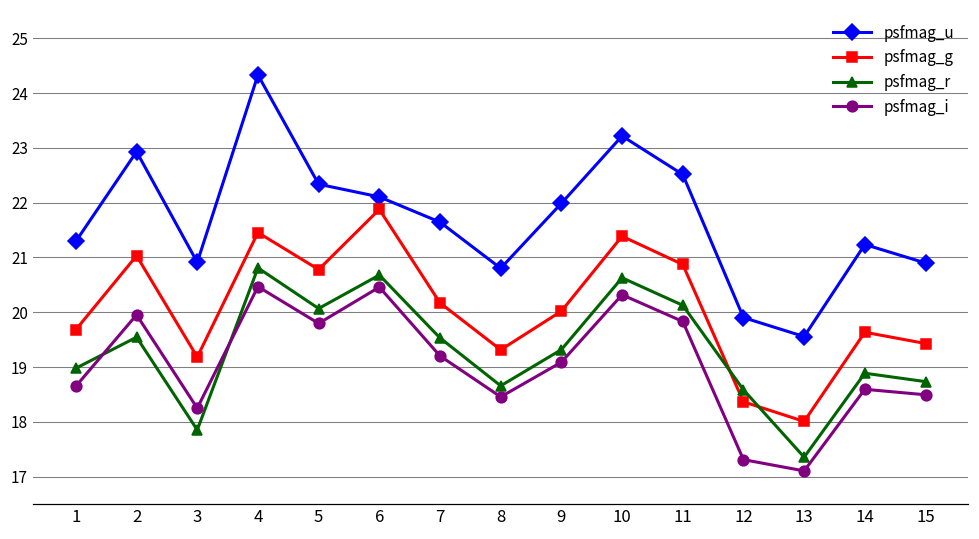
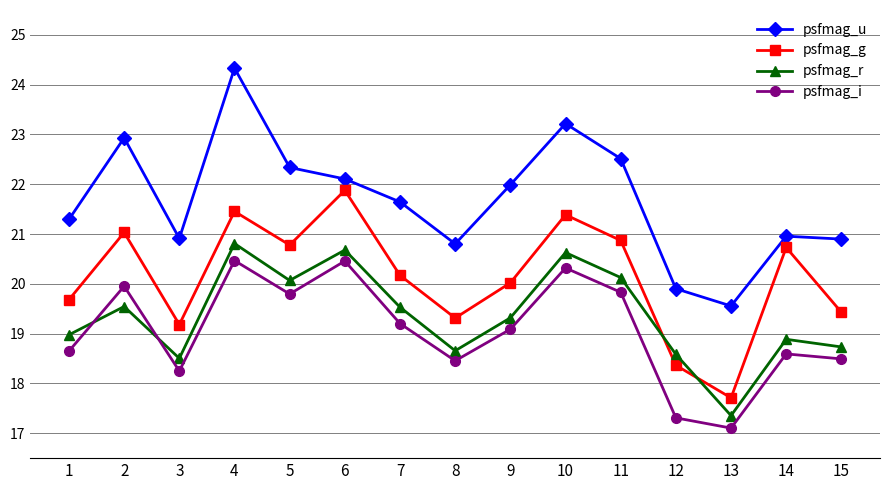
  {
    "psfmag_u": {
      "1": 21.3,
      "2": 22.9,
      "3": 20.9,
      "4": 24.3,
      "5": 22.3,
      "6": 22.1,
      "7": 21.6,
      "8": 20.8,
      "9": 22.0,
      "10": 23.2,
      "11": 22.5,
      "12": 19.9,
      "13": 19.6,
-     "14": 21.2,
+     "14": 21.0,
      "15": 20.9
    },
    "psfmag_g": {
      "1": 19.7,
      "2": 21.0,
      "3": 19.2,
      "4": 21.5,
      "5": 20.8,
      "6": 21.9,
      "7": 20.2,
      "8": 19.3,
      "9": 20.0,
      "10": 21.4,
      "11": 20.9,
      "12": 18.4,
-     "13": 18.0,
-     "14": 19.6,
+     "13": 17.7,
+     "14": 20.7,
      "15": 19.4
    },
    "psfmag_r": {
      "1": 19.0,
      "2": 19.5,
-     "3": 17.9,
+     "3": 18.5,
      "4": 20.8,
      "5": 20.1,
      "6": 20.7,
      "7": 19.5,
      "8": 18.7,
      "9": 19.3,
      "10": 20.6,
      "11": 20.1,
      "12": 18.6,
      "13": 17.4,
      "14": 18.9,
      "15": 18.7
    },
    "psfmag_i": {
      "1": 18.6,
      "2": 20.0,
      "3": 18.2,
      "4": 20.5,
      "5": 19.8,
      "6": 20.5,
      "7": 19.2,
      "8": 18.5,
      "9": 19.1,
      "10": 20.3,
      "11": 19.8,
      "12": 17.3,
      "13": 17.1,
      "14": 18.6,
      "15": 18.5
    }
  }
